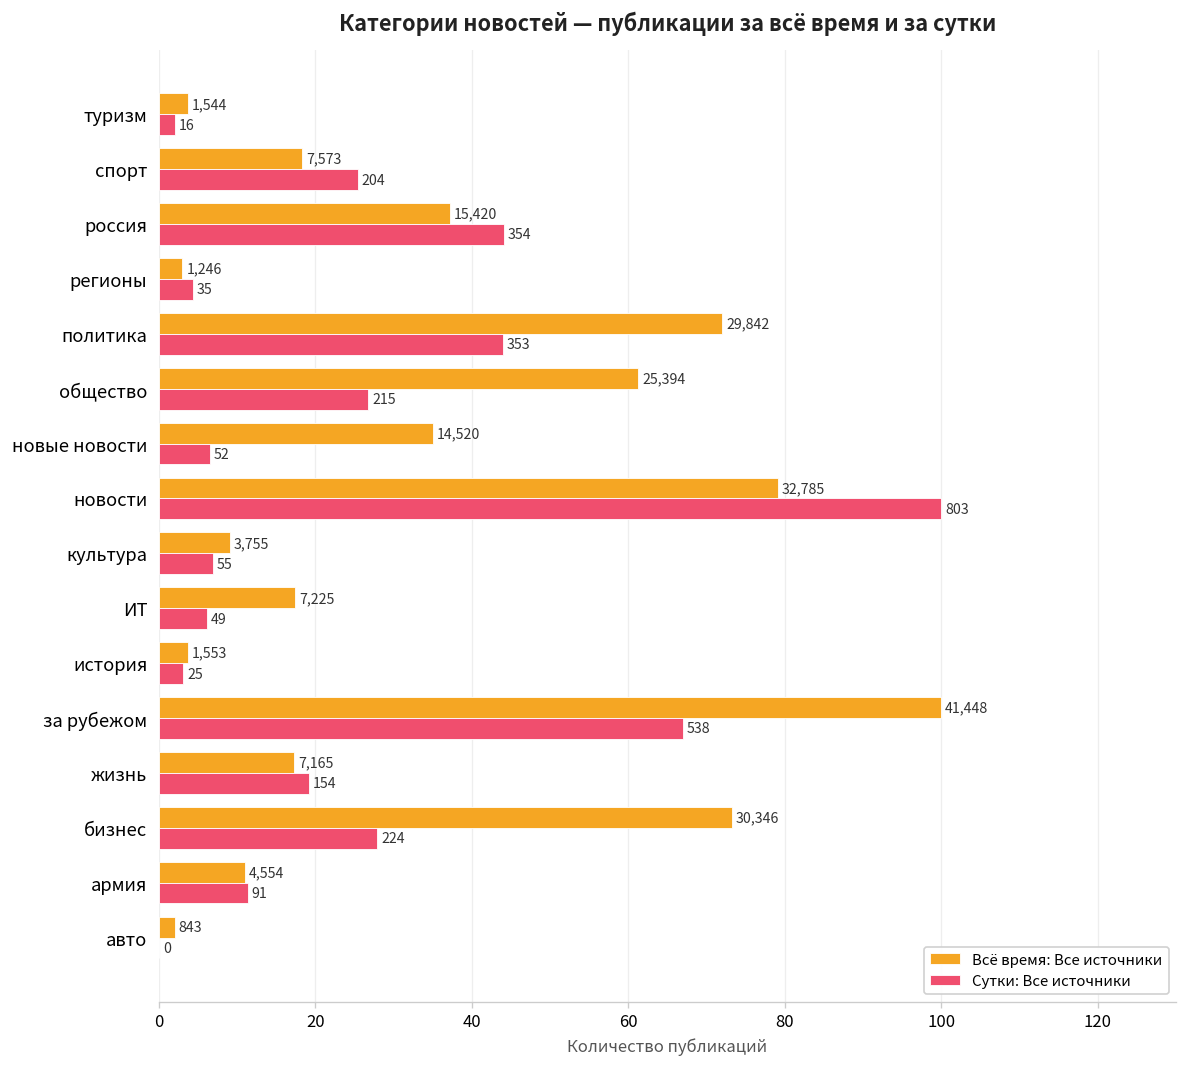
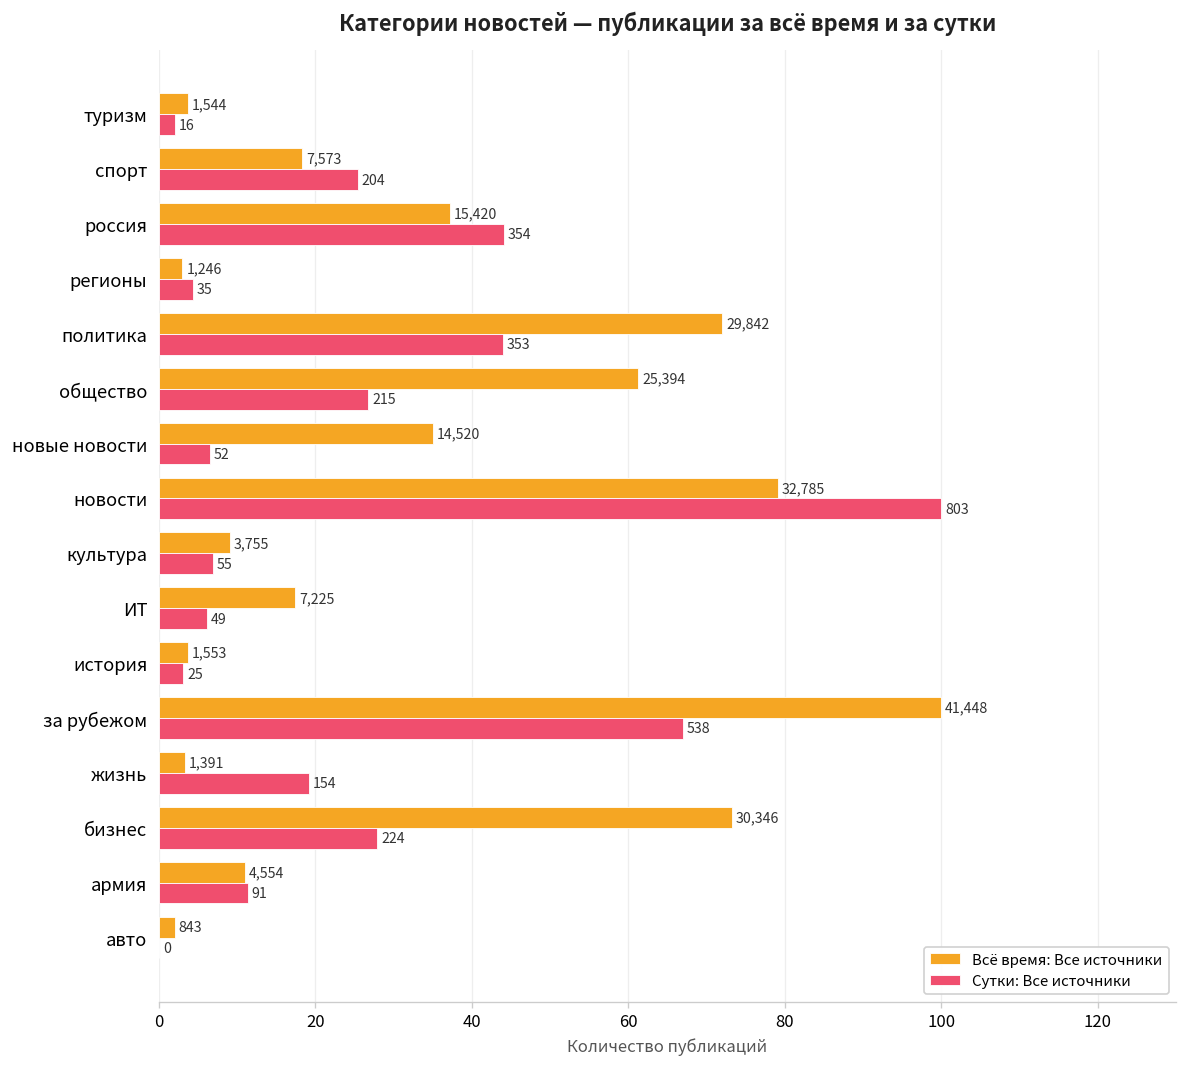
  {
    "Всё время: Все источники": {
-     "жизнь": "7,165"
+     "жизнь": "1,391"
    },
    "Сутки: Все источники": {
      "авто": "0"
    }
  }
